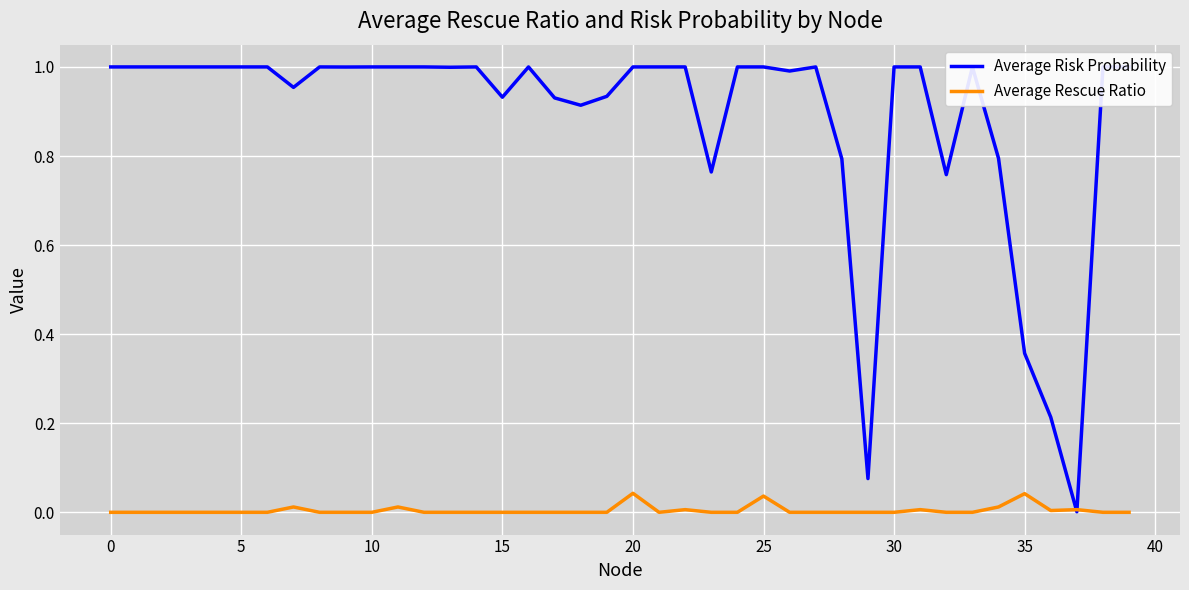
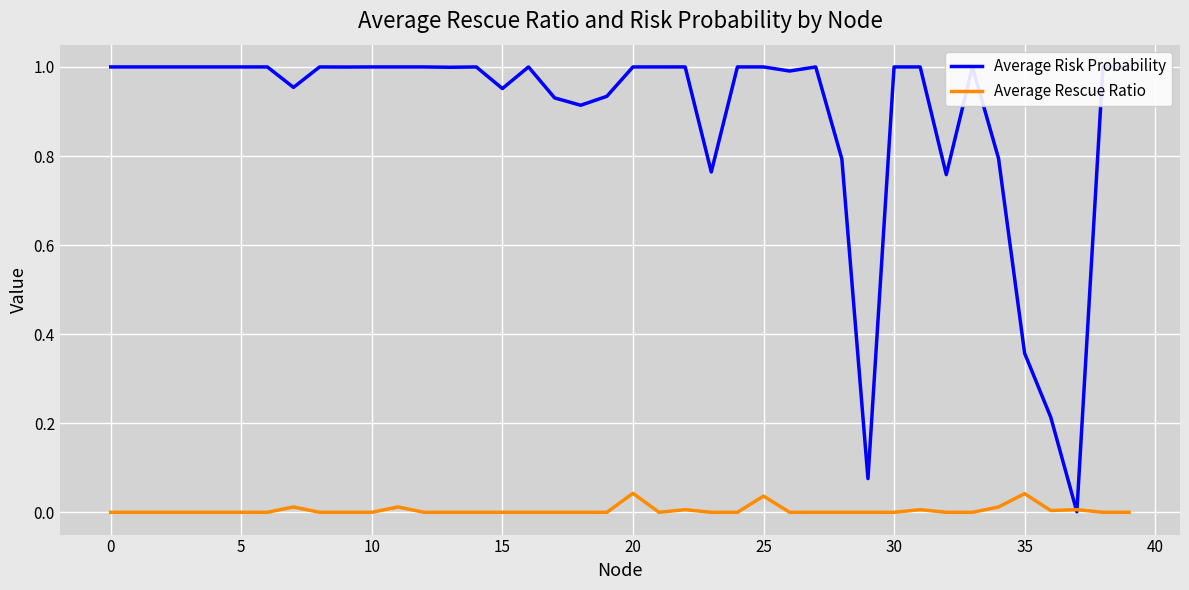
  {
    "Average Risk Probability": {
      "0": 1.00,
      "5": 1.00,
      "10": 1.00,
-     "15": 0.93,
+     "15": 0.95,
      "20": 1.00,
      "25": 1.00,
      "30": 1.00,
      "35": 0.36
    },
    "Average Rescue Ratio": {
      "0": 0.00,
      "5": 0.00,
      "10": 0.00,
      "15": 0.00,
      "20": 0.04,
      "25": 0.04,
      "30": 0.00,
      "35": 0.04
    }
  }
